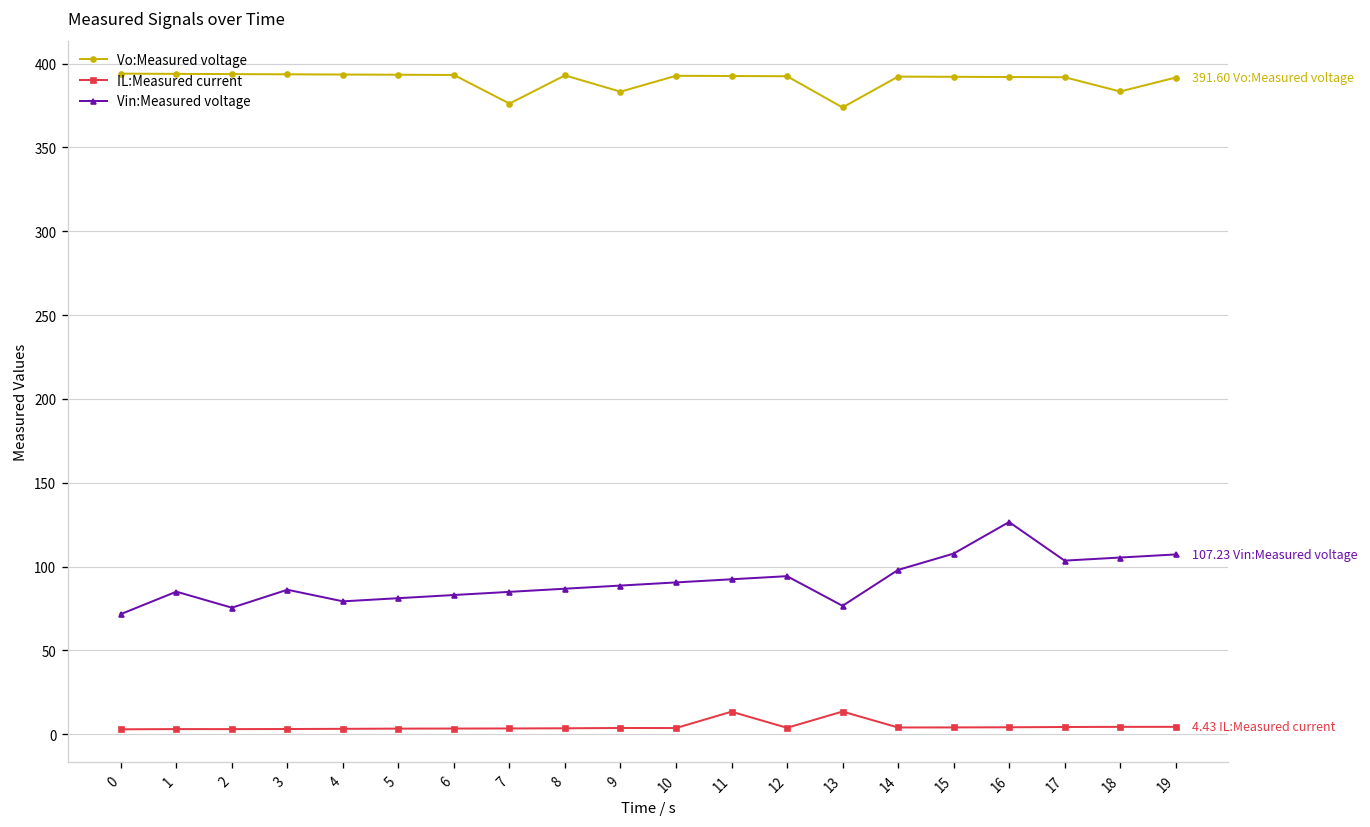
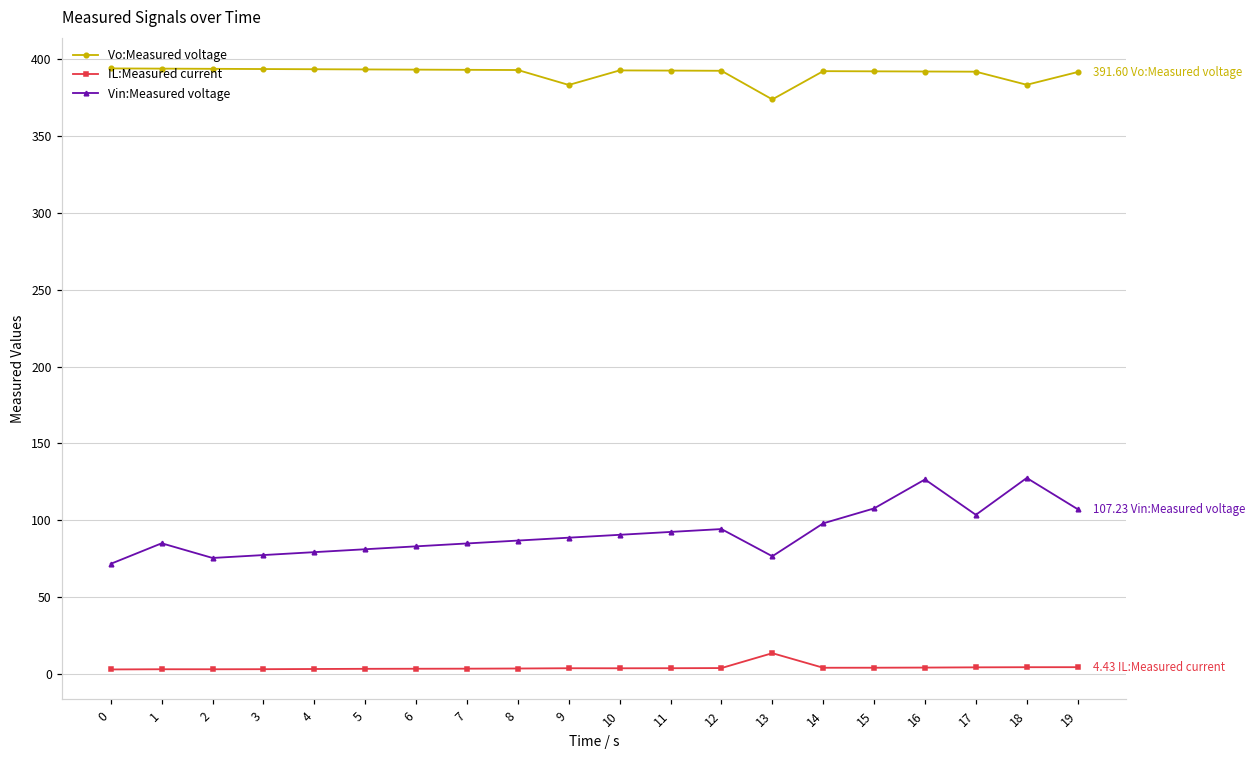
  {
    "Vo:Measured voltage": {
      "0": 394,
      "1": 394,
      "2": 394,
      "3": 394,
      "4": 393,
      "5": 393,
      "6": 393,
-     "7": 376,
+     "7": 393,
      "8": 393,
      "9": 383,
      "10": 393,
      "11": 393,
      "12": 392,
      "13": 374,
      "14": 392,
      "15": 392,
      "16": 392,
      "17": 392,
      "18": 383
    },
    "IL:Measured current": {
      "0": 3,
      "1": 3,
      "2": 3,
      "3": 3,
      "4": 3,
      "5": 3,
      "6": 3,
      "7": 3,
      "8": 4,
      "9": 4,
      "10": 4,
-     "11": 13,
+     "11": 4,
      "12": 4,
      "13": 14,
      "14": 4,
      "15": 4,
      "16": 4,
      "17": 4,
      "18": 4
    },
    "Vin:Measured voltage": {
      "0": 72,
      "1": 85,
      "2": 75,
-     "3": 86,
+     "3": 77,
      "4": 79,
      "5": 81,
      "6": 83,
      "7": 85,
      "8": 87,
      "9": 89,
      "10": 91,
      "11": 92,
      "12": 94,
      "13": 77,
      "14": 98,
      "15": 108,
      "16": 127,
      "17": 104,
-     "18": 105
+     "18": 128
    }
  }
